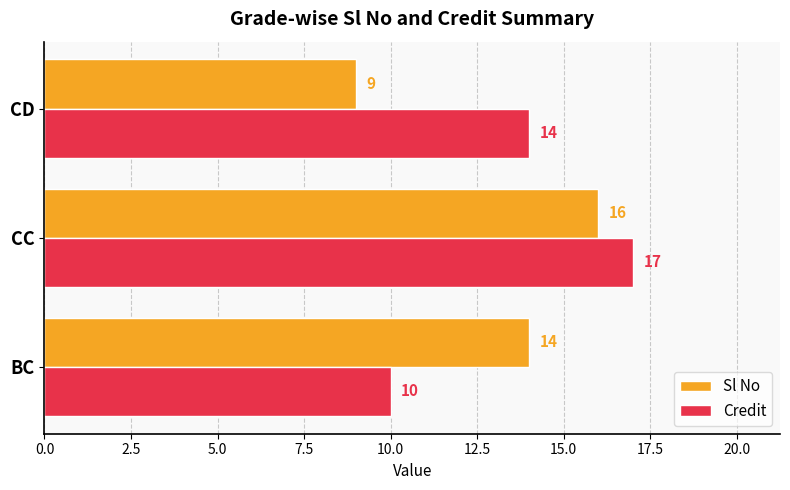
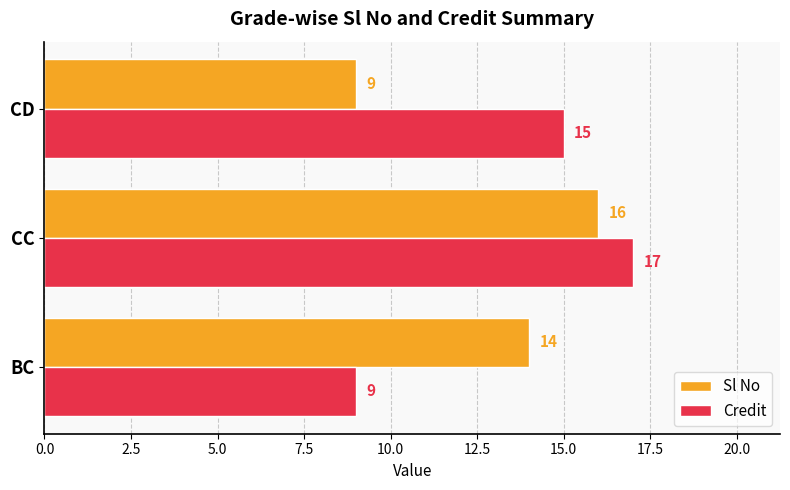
  {
    "Sl No": {
      "CD": 9,
      "CC": 16,
      "BC": 14
    },
    "Credit": {
-     "CD": 14,
+     "CD": 15,
      "CC": 17,
-     "BC": 10
+     "BC": 9
    }
  }
